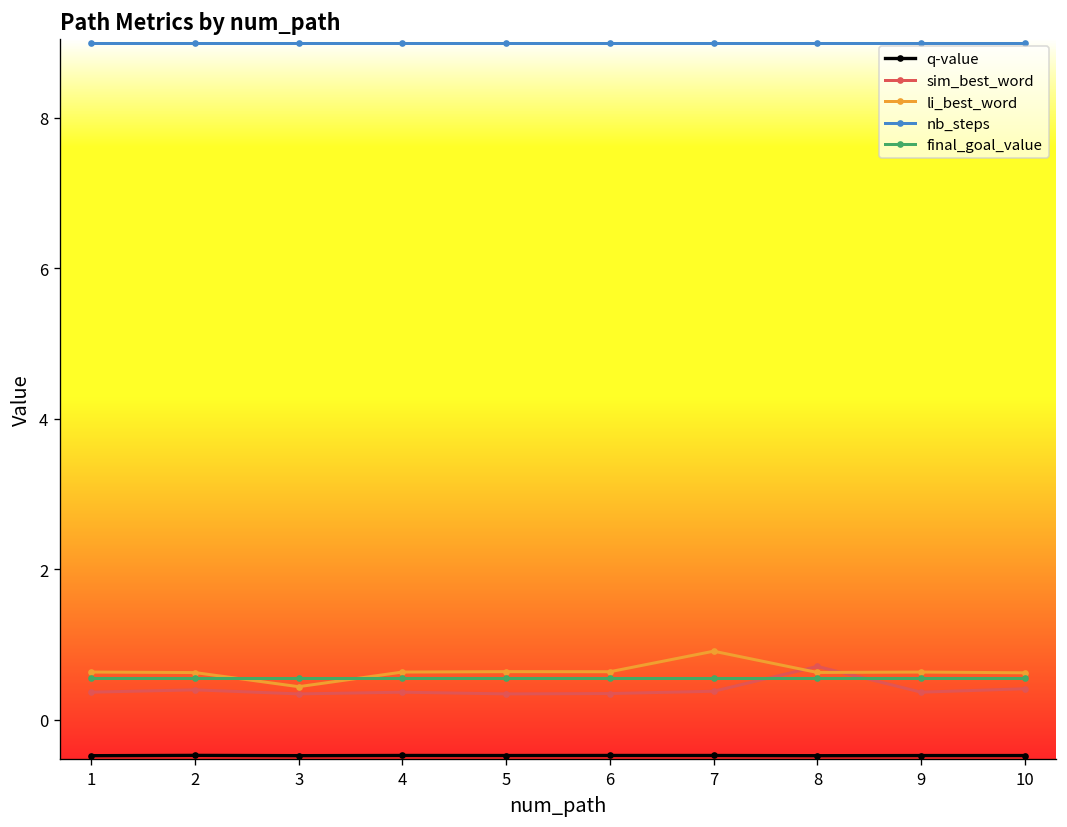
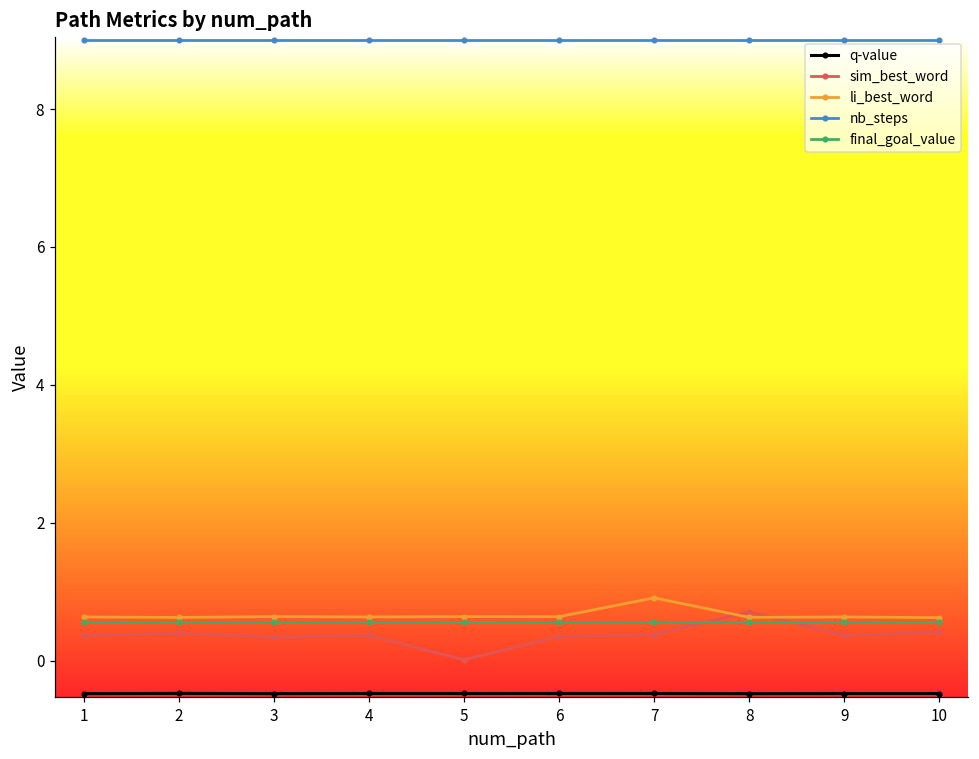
  {
    "q-value": {
      "1": -0.5,
      "2": -0.5,
      "3": -0.5,
      "4": -0.5,
      "5": -0.5,
      "6": -0.5,
      "7": -0.5,
      "8": -0.5,
      "9": -0.5,
      "10": -0.5
    },
    "sim_best_word": {
      "1": 0.4,
      "2": 0.4,
      "3": 0.3,
      "4": 0.4,
-     "5": 0.3,
+     "5": 0.0,
      "6": 0.3,
      "7": 0.4,
      "8": 0.7,
      "9": 0.4,
      "10": 0.4
    },
    "li_best_word": {
      "1": 0.6,
      "2": 0.6,
-     "3": 0.4,
+     "3": 0.6,
      "4": 0.6,
      "5": 0.6,
      "6": 0.6,
      "7": 0.9,
      "8": 0.6,
      "9": 0.6,
      "10": 0.6
    },
    "nb_steps": {
      "1": 9.0,
      "2": 9.0,
      "3": 9.0,
      "4": 9.0,
      "5": 9.0,
      "6": 9.0,
      "7": 9.0,
      "8": 9.0,
      "9": 9.0,
      "10": 9.0
    },
    "final_goal_value": {
      "1": 0.6,
      "2": 0.6,
      "3": 0.6,
      "4": 0.6,
      "5": 0.6,
      "6": 0.6,
      "7": 0.6,
      "8": 0.6,
      "9": 0.6,
      "10": 0.6
    }
  }
